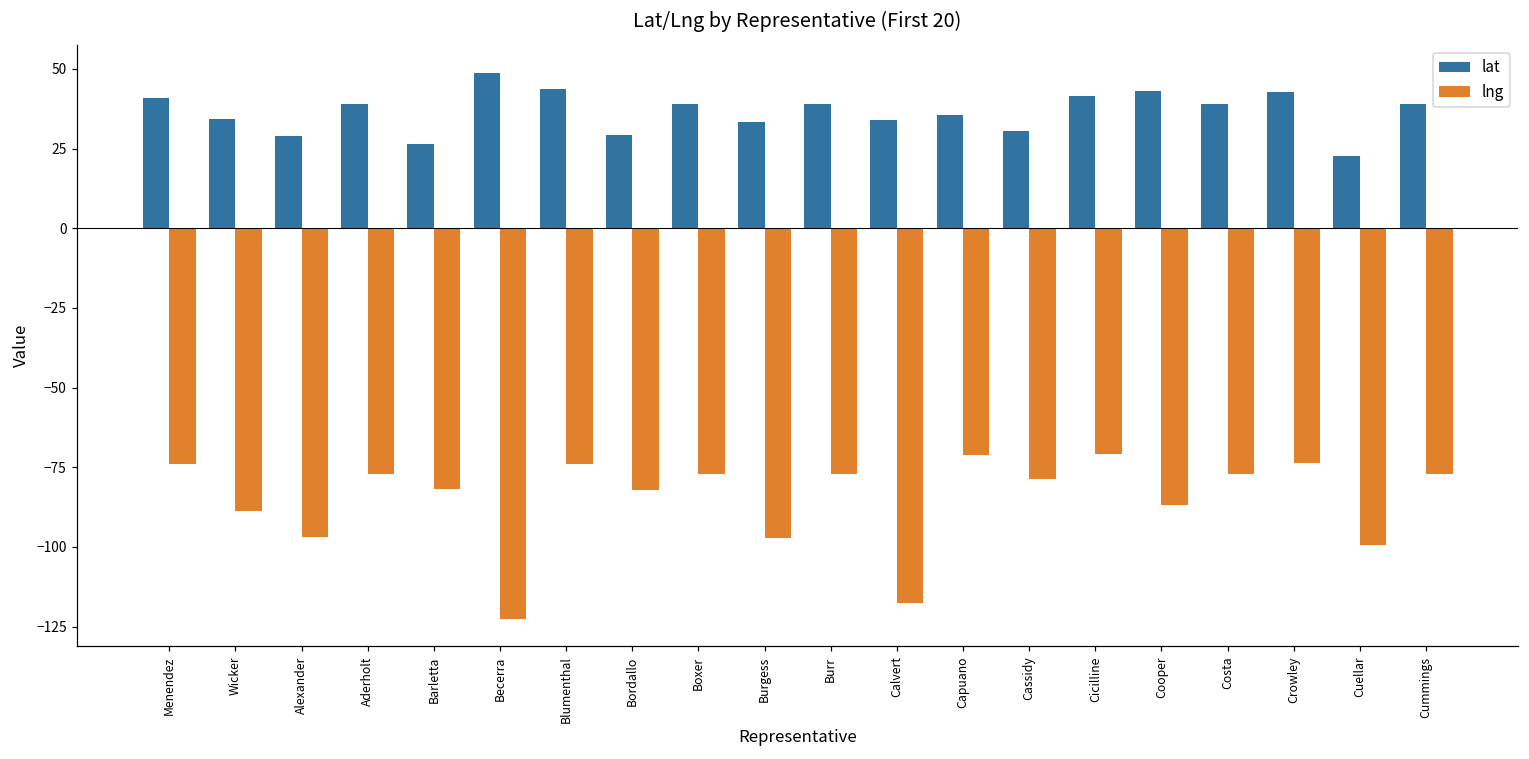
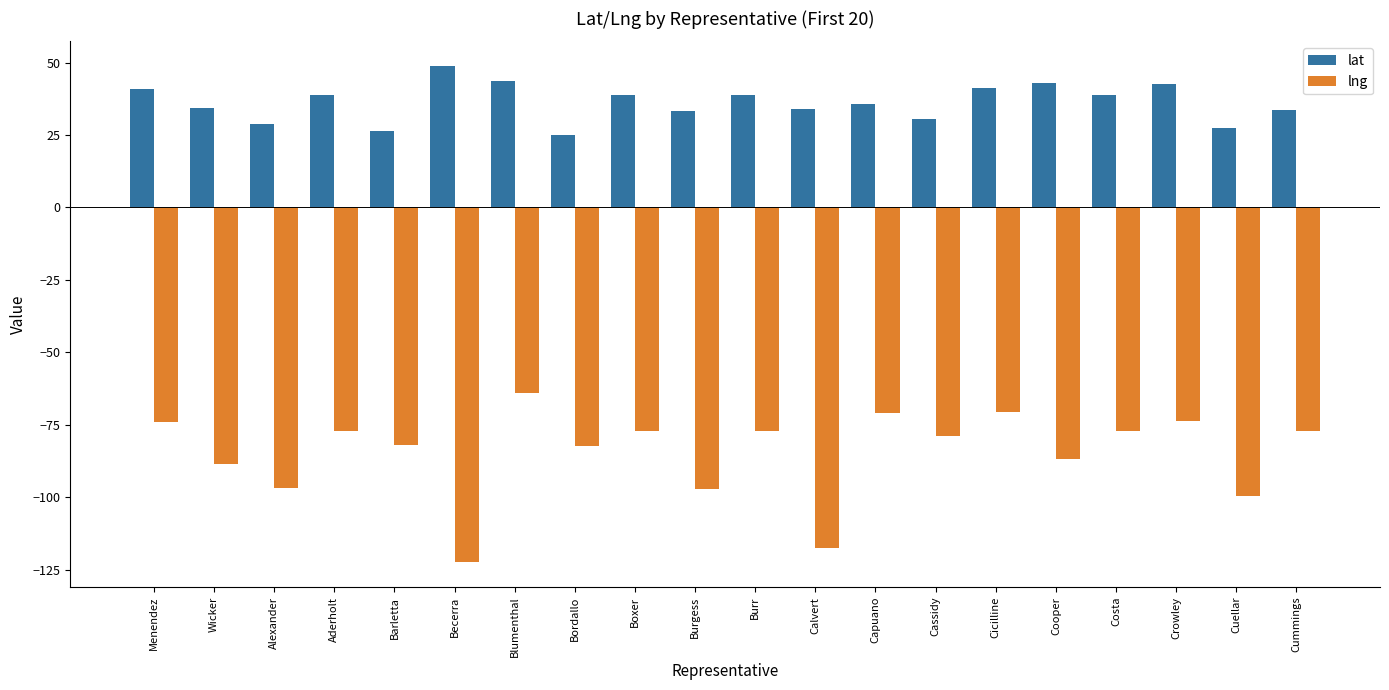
  {
    "lat": {
      "Menendez": 41,
      "Wicker": 34,
      "Alexander": 29,
      "Aderholt": 39,
      "Barletta": 27,
      "Becerra": 49,
      "Blumenthal": 44,
-     "Bordallo": 29,
+     "Bordallo": 25,
      "Boxer": 39,
      "Burgess": 33,
      "Burr": 39,
      "Calvert": 34,
      "Capuano": 36,
      "Cassidy": 30,
      "Cicilline": 41,
      "Cooper": 43,
      "Costa": 39,
      "Crowley": 43,
-     "Cuellar": 23,
-     "Cummings": 39
+     "Cuellar": 28,
+     "Cummings": 34
    },
    "lng": {
      "Menendez": -74,
      "Wicker": -89,
      "Alexander": -97,
      "Aderholt": -77,
      "Barletta": -82,
      "Becerra": -122,
-     "Blumenthal": -74,
+     "Blumenthal": -64,
      "Bordallo": -82,
      "Boxer": -77,
      "Burgess": -97,
      "Burr": -77,
      "Calvert": -118,
      "Capuano": -71,
      "Cassidy": -79,
      "Cicilline": -71,
      "Cooper": -87,
      "Costa": -77,
      "Crowley": -74,
      "Cuellar": -99,
      "Cummings": -77
    }
  }
